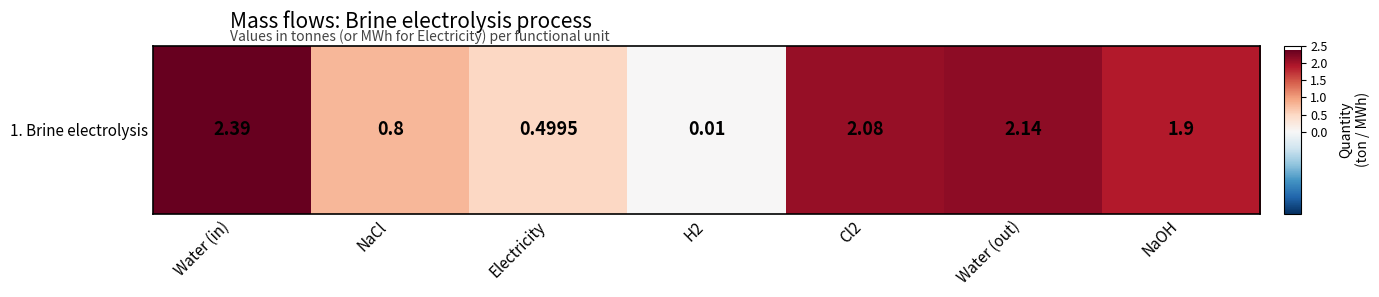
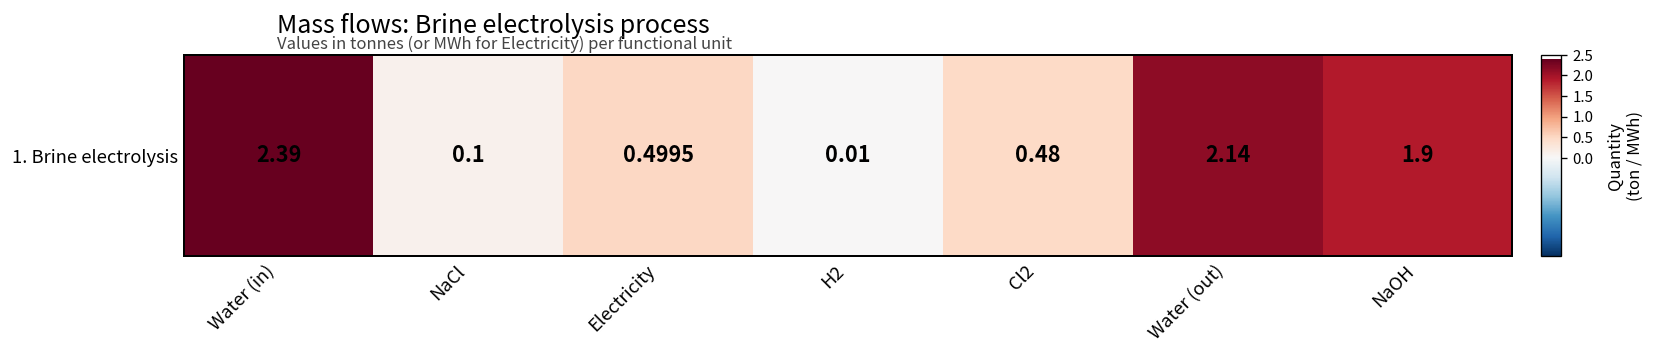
  {
    "1. Brine electrolysis": {
      "Water (in)": 2.39,
-     "NaCl": 0.8,
+     "NaCl": 0.1,
      "Electricity": 0.4995,
      "H2": 0.01,
-     "Cl2": 2.08,
+     "Cl2": 0.48,
      "Water (out)": 2.14,
      "NaOH": 1.9
    }
  }
